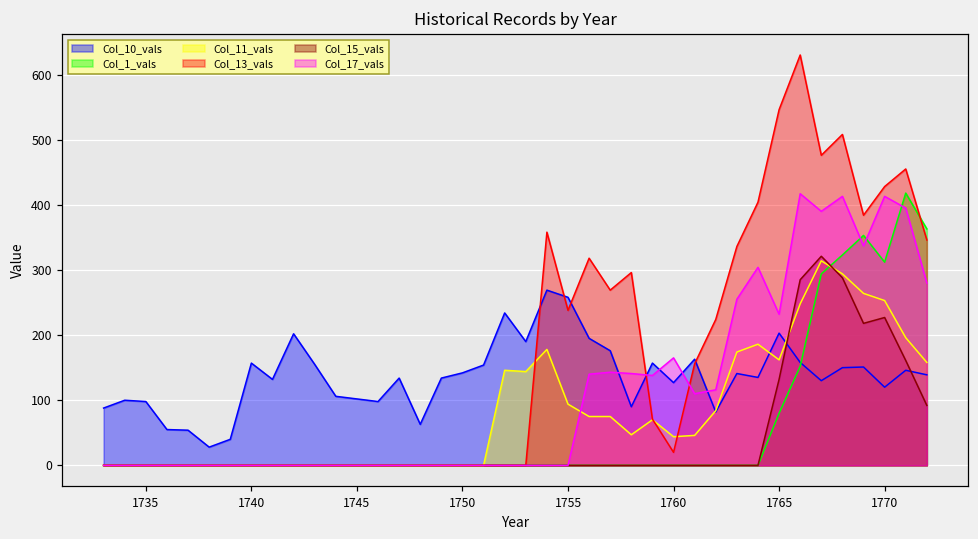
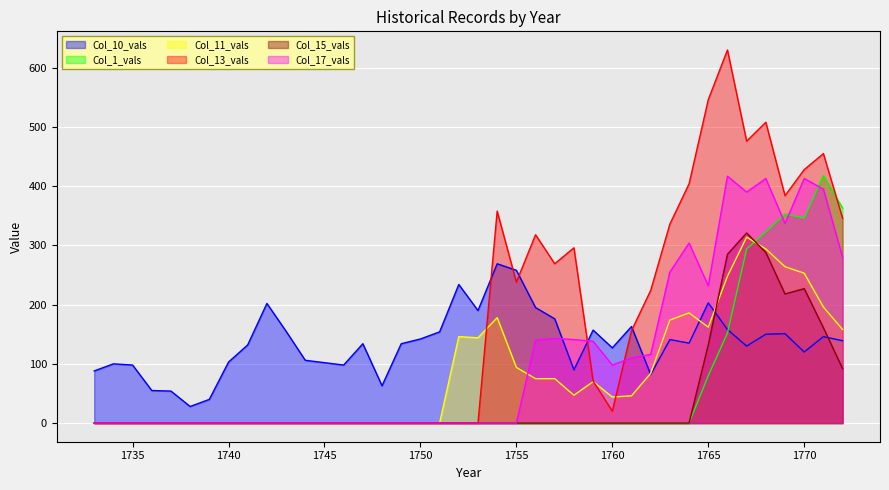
  {
    "Col_10_vals": {
      "1735": 100,
-     "1740": 160,
+     "1740": 100,
      "1745": 100,
      "1750": 140,
      "1755": 260,
      "1760": 130,
      "1765": 200,
      "1770": 120
    },
    "Col_1_vals": {
      "1765": 80,
-     "1770": 310
+     "1770": 350
    },
    "Col_11_vals": {
      "1755": 90,
      "1760": 40,
      "1765": 160,
      "1770": 250
    },
    "Col_13_vals": {
      "1755": 240,
      "1760": 20,
      "1765": 550,
      "1770": 430
    },
    "Col_15_vals": {
      "1765": 130,
      "1770": 230
    },
    "Col_17_vals": {
-     "1760": 170,
+     "1760": 100,
      "1765": 230,
      "1770": 410
    }
  }
